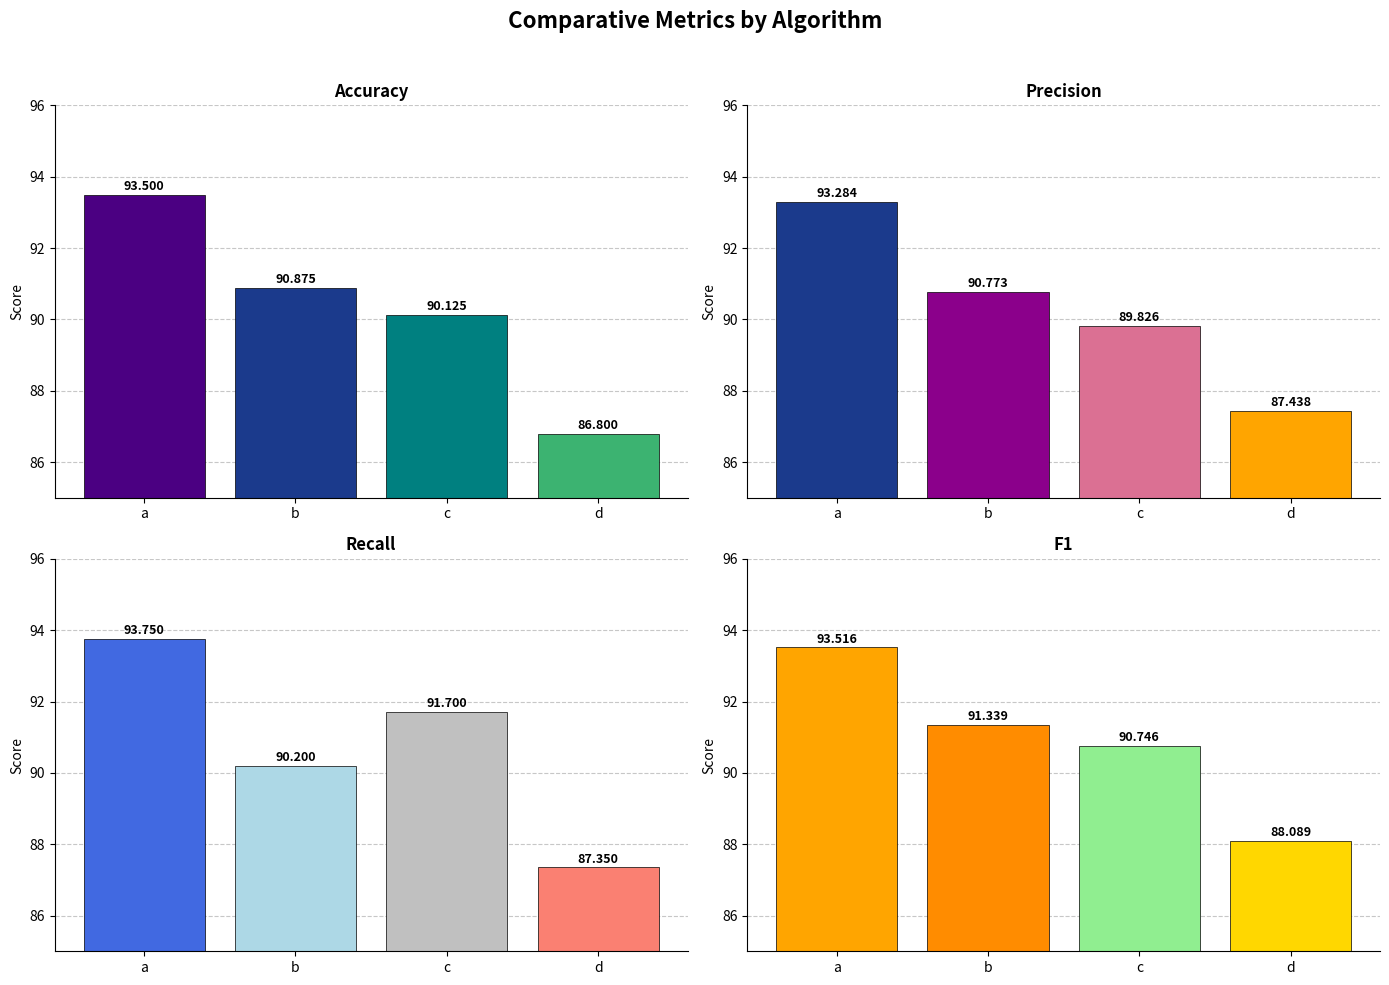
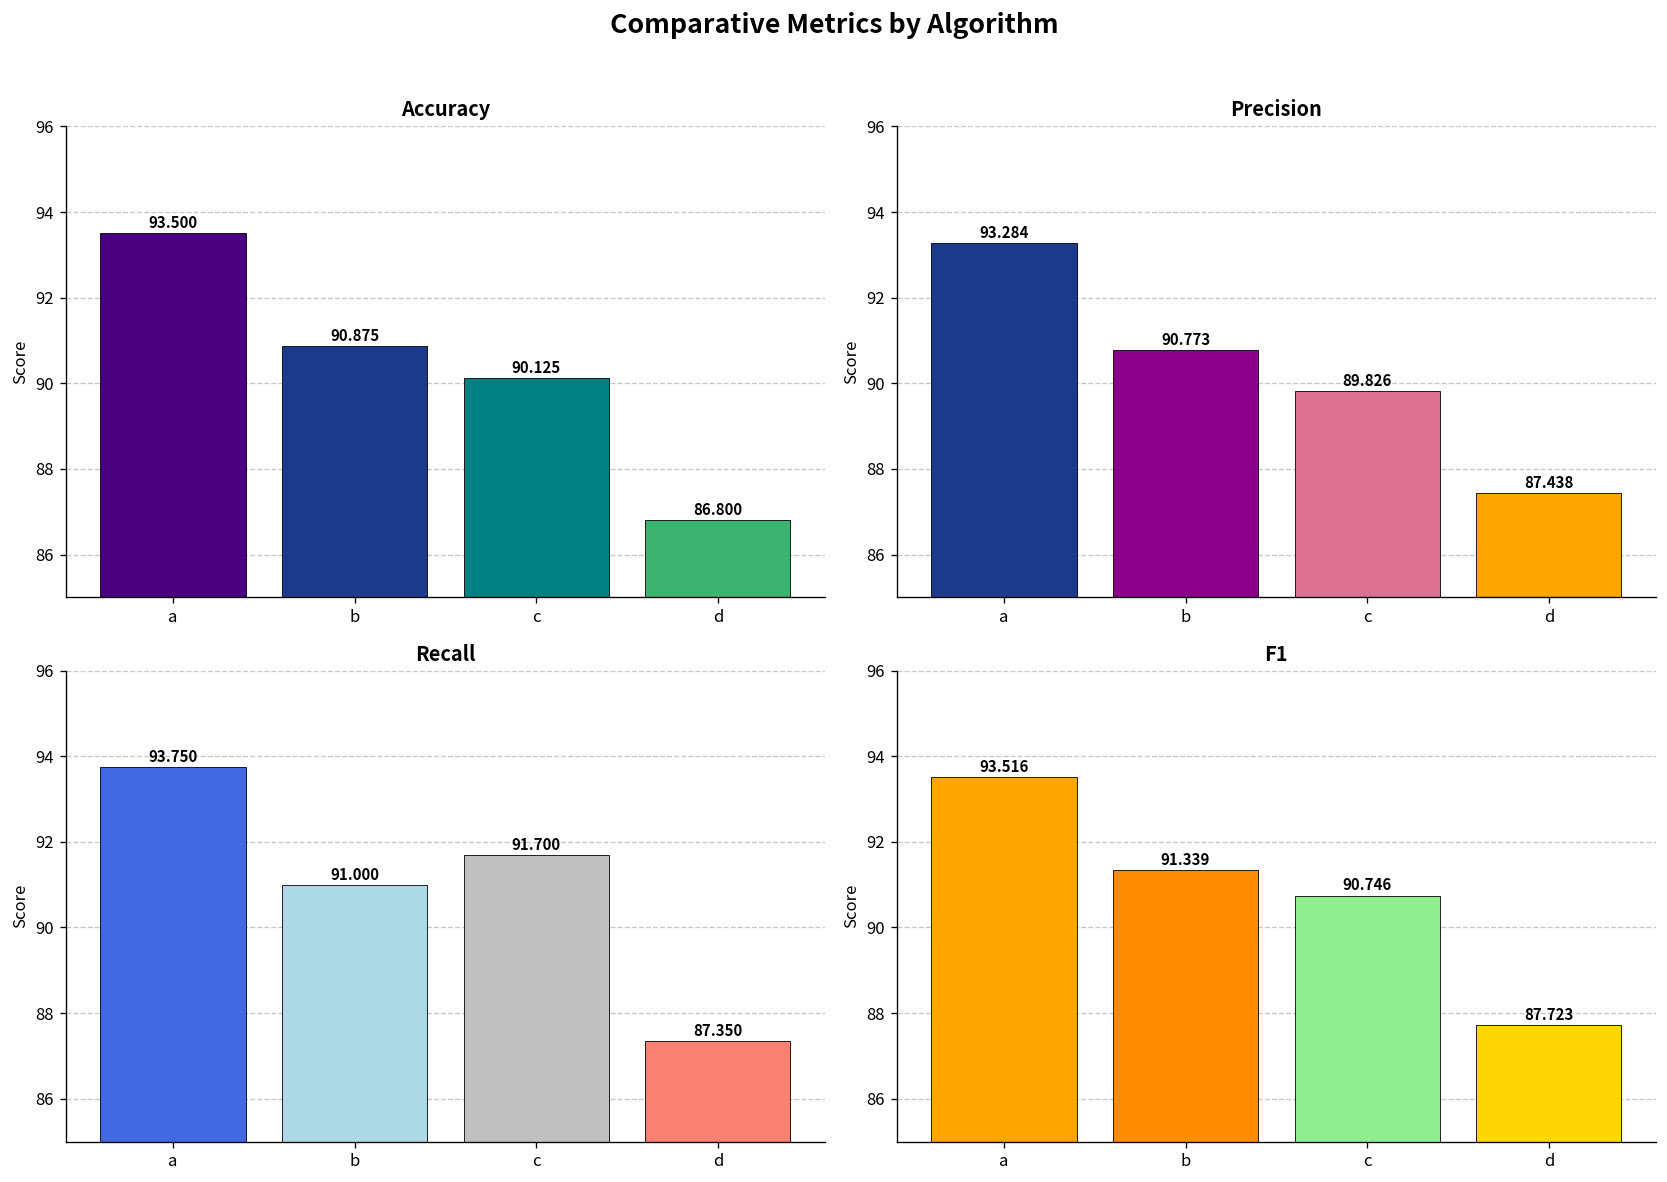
  {
    "Accuracy": {
      "a": 93.500,
      "b": 90.875,
      "c": 90.125,
      "d": 86.800
    },
    "Precision": {
      "a": 93.284,
      "b": 90.773,
      "c": 89.826,
      "d": 87.438
    },
    "Recall": {
      "a": 93.750,
-     "b": 90.200,
+     "b": 91.000,
      "c": 91.700,
      "d": 87.350
    },
    "F1": {
      "a": 93.516,
      "b": 91.339,
      "c": 90.746,
-     "d": 88.089
+     "d": 87.723
    }
  }
